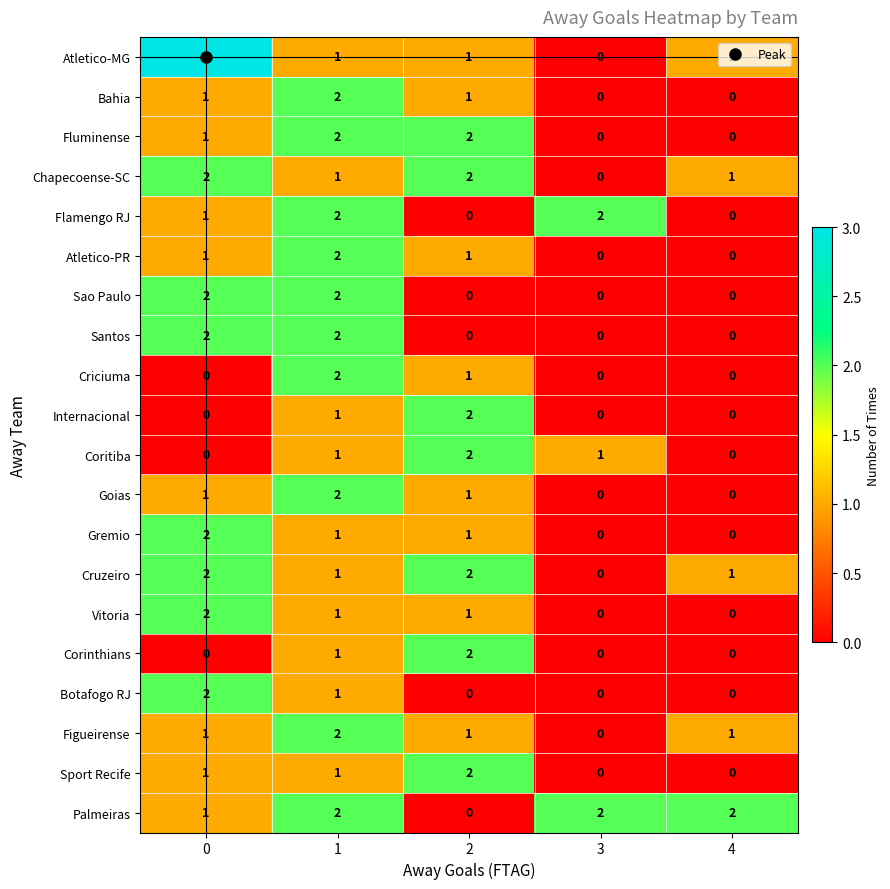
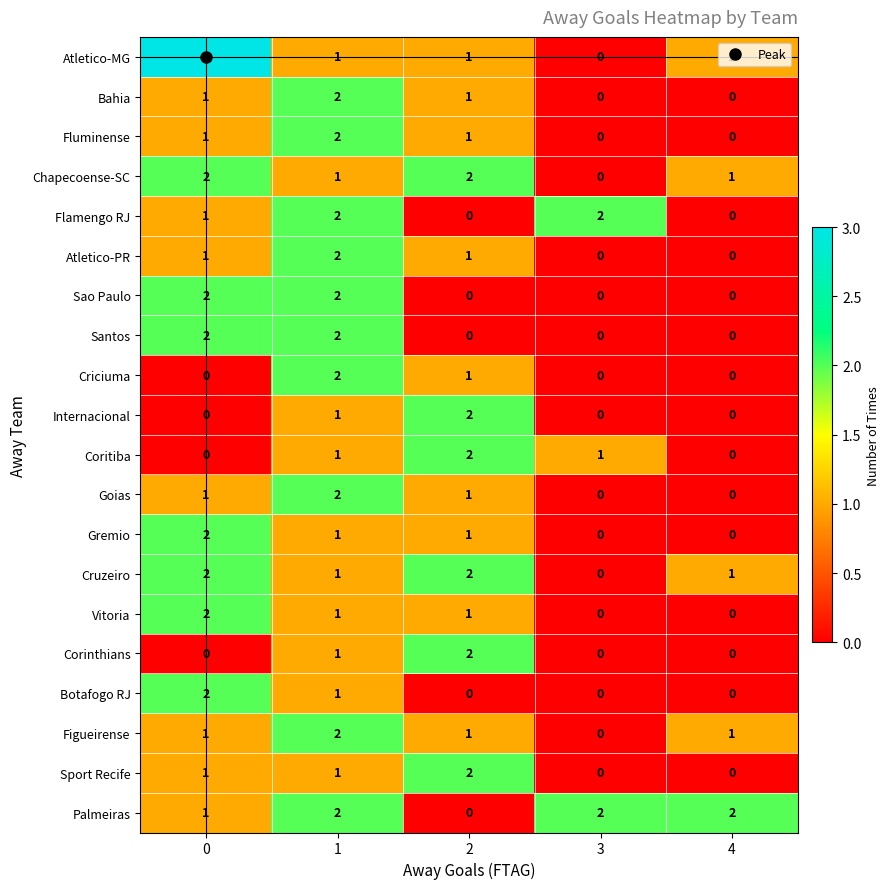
  {
    "Atletico-MG": {
      "1": 1,
      "2": 1,
      "3": 0
    },
    "Bahia": {
      "0": 1,
      "1": 2,
      "2": 1,
      "3": 0,
      "4": 0
    },
    "Fluminense": {
      "0": 1,
      "1": 2,
-     "2": 2,
+     "2": 1,
      "3": 0,
      "4": 0
    },
    "Chapecoense-SC": {
      "0": 2,
      "1": 1,
      "2": 2,
      "3": 0,
      "4": 1
    },
    "Flamengo RJ": {
      "0": 1,
      "1": 2,
      "2": 0,
      "3": 2,
      "4": 0
    },
    "Atletico-PR": {
      "0": 1,
      "1": 2,
      "2": 1,
      "3": 0,
      "4": 0
    },
    "Sao Paulo": {
      "0": 2,
      "1": 2,
      "2": 0,
      "3": 0,
      "4": 0
    },
    "Santos": {
      "0": 2,
      "1": 2,
      "2": 0,
      "3": 0,
      "4": 0
    },
    "Criciuma": {
      "0": 0,
      "1": 2,
      "2": 1,
      "3": 0,
      "4": 0
    },
    "Internacional": {
      "0": 0,
      "1": 1,
      "2": 2,
      "3": 0,
      "4": 0
    },
    "Coritiba": {
      "0": 0,
      "1": 1,
      "2": 2,
      "3": 1,
      "4": 0
    },
    "Goias": {
      "0": 1,
      "1": 2,
      "2": 1,
      "3": 0,
      "4": 0
    },
    "Gremio": {
      "0": 2,
      "1": 1,
      "2": 1,
      "3": 0,
      "4": 0
    },
    "Cruzeiro": {
      "0": 2,
      "1": 1,
      "2": 2,
      "3": 0,
      "4": 1
    },
    "Vitoria": {
      "0": 2,
      "1": 1,
      "2": 1,
      "3": 0,
      "4": 0
    },
    "Corinthians": {
      "0": 0,
      "1": 1,
      "2": 2,
      "3": 0,
      "4": 0
    },
    "Botafogo RJ": {
      "0": 2,
      "1": 1,
      "2": 0,
      "3": 0,
      "4": 0
    },
    "Figueirense": {
      "0": 1,
      "1": 2,
      "2": 1,
      "3": 0,
      "4": 1
    },
    "Sport Recife": {
      "0": 1,
      "1": 1,
      "2": 2,
      "3": 0,
      "4": 0
    },
    "Palmeiras": {
      "0": 1,
      "1": 2,
      "2": 0,
      "3": 2,
      "4": 2
    }
  }
